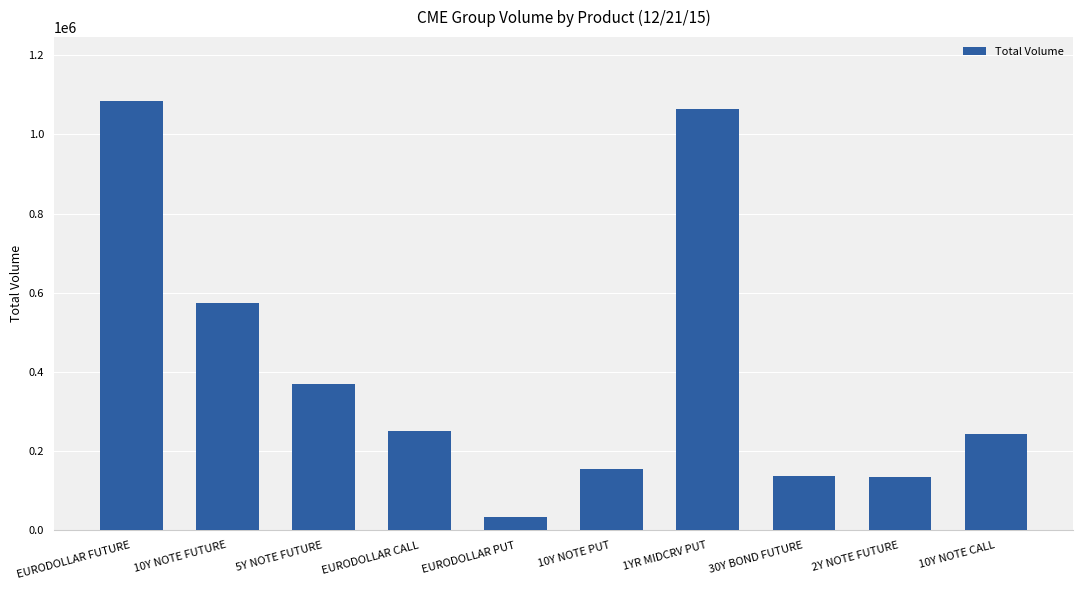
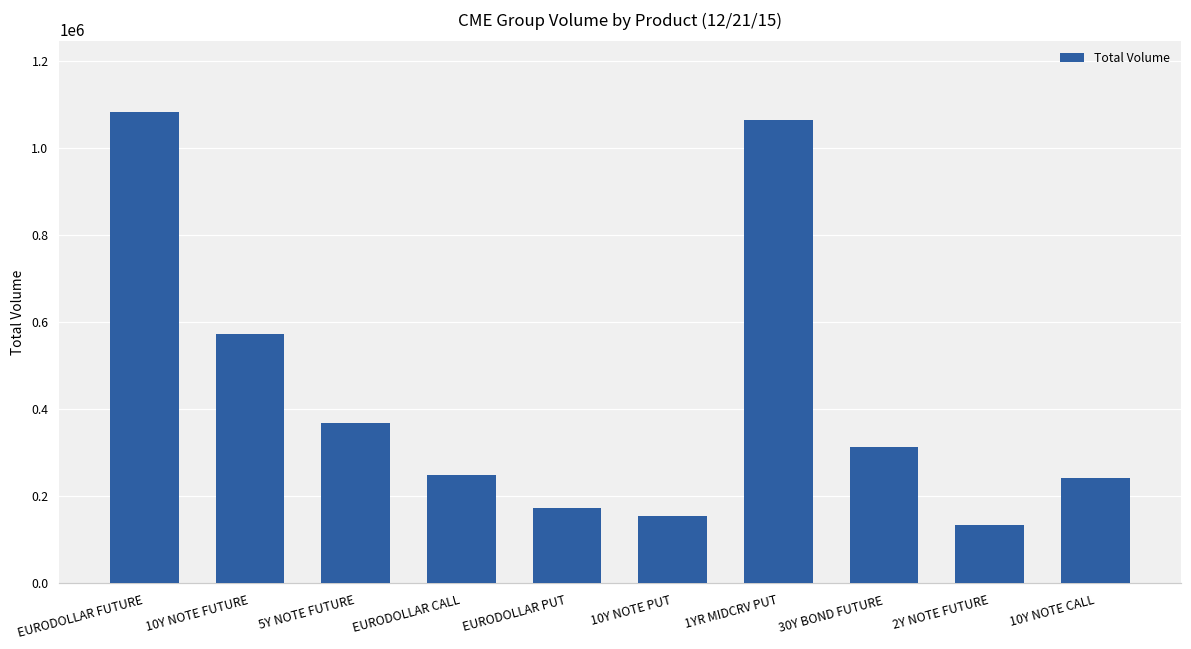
  {
    "EURODOLLAR FUTURE": 1080000,
    "10Y NOTE FUTURE": 570000,
    "5Y NOTE FUTURE": 370000,
    "EURODOLLAR CALL": 250000,
-   "EURODOLLAR PUT": 30000,
+   "EURODOLLAR PUT": 170000,
    "10Y NOTE PUT": 160000,
    "1YR MIDCRV PUT": 1060000,
-   "30Y BOND FUTURE": 140000,
+   "30Y BOND FUTURE": 310000,
    "2Y NOTE FUTURE": 130000,
    "10Y NOTE CALL": 240000
  }
